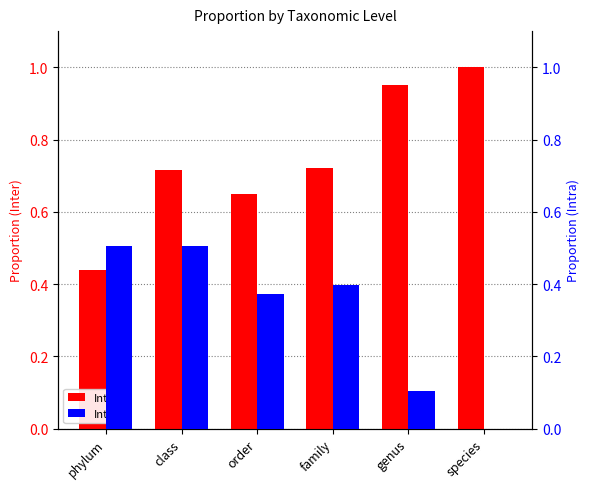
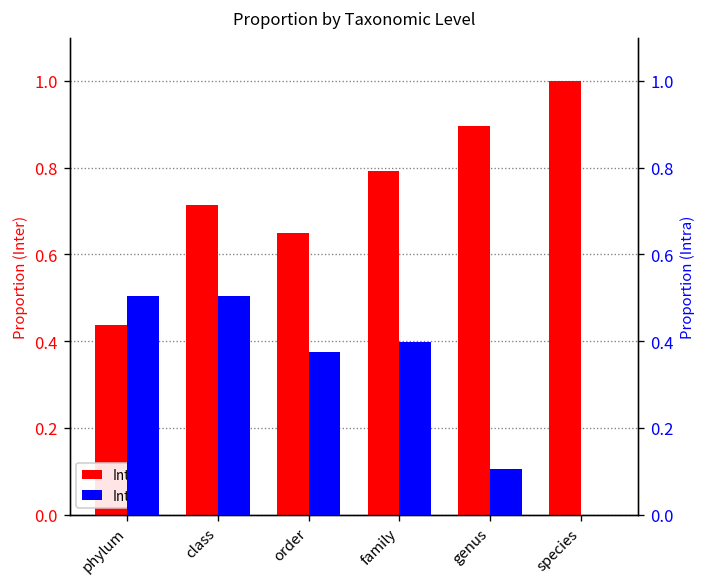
  {
    "Inter": {
      "phylum": 0.44,
      "class": 0.71,
      "order": 0.65,
-     "family": 0.72,
-     "genus": 0.95,
+     "family": 0.79,
+     "genus": 0.90,
      "species": 1.00
    },
    "Intra": {
      "phylum": 0.51,
      "class": 0.50,
      "order": 0.37,
      "family": 0.40,
      "genus": 0.10
    }
  }
